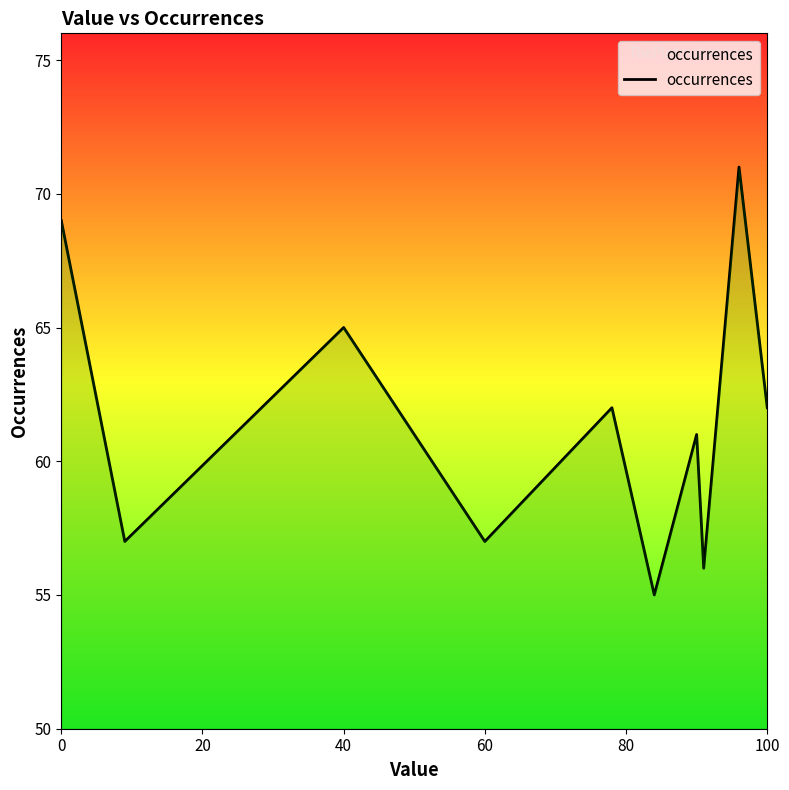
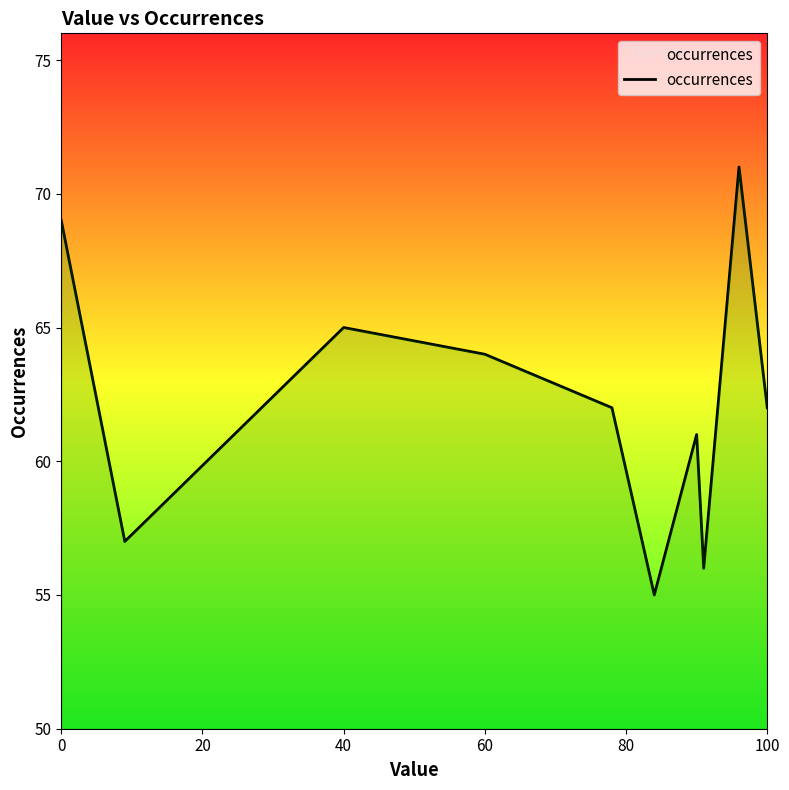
  {
    "0": 69,
    "40": 65,
-   "60": 57,
+   "60": 64,
    "100": 62
  }
